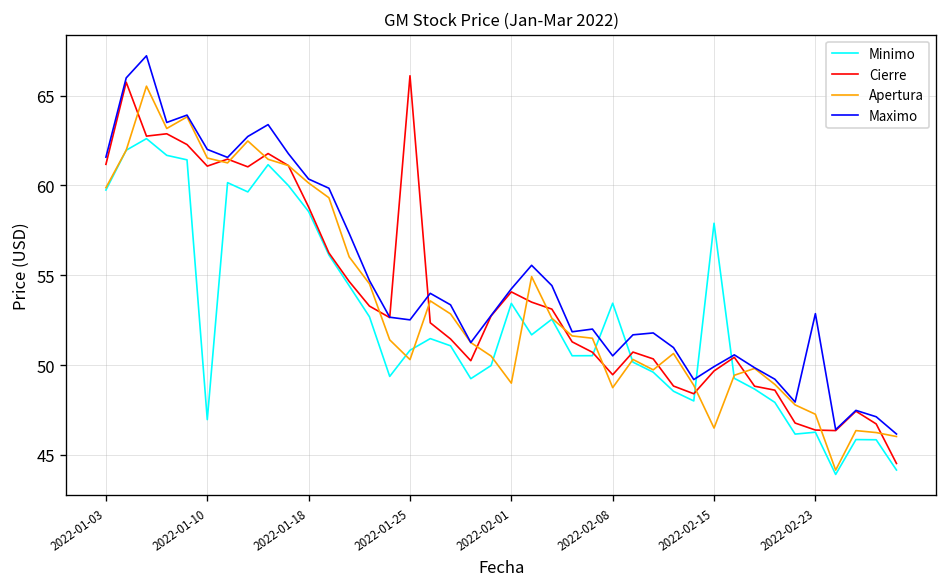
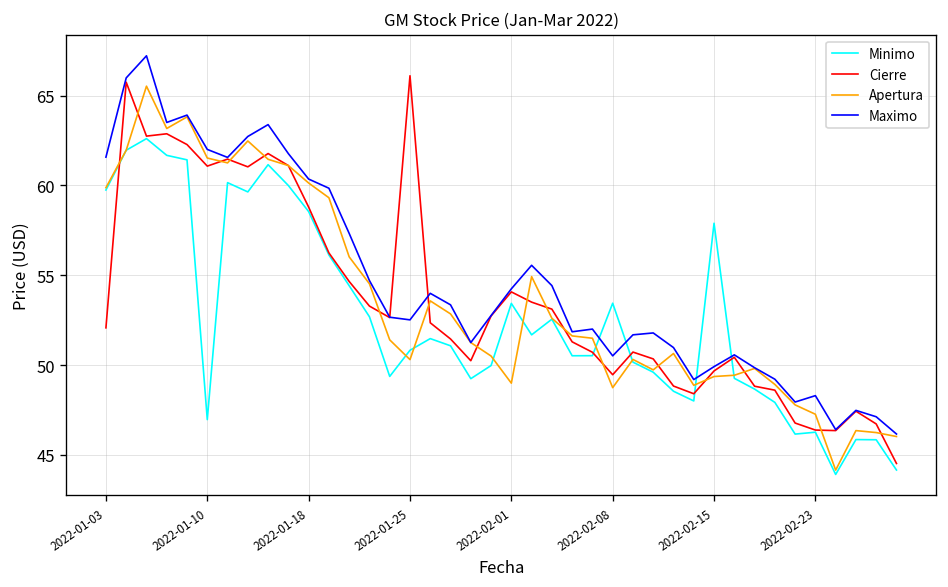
  {
    "Minimo": {
      "2022-01-10": 47.0,
      "2022-01-18": 58.5,
      "2022-01-25": 50.8,
      "2022-02-01": 53.4,
      "2022-02-08": 53.4,
      "2022-02-15": 57.9
    },
    "Cierre": {
-     "2022-01-03": 61.2,
+     "2022-01-03": 52.1,
      "2022-01-10": 61.1,
      "2022-01-18": 58.8,
      "2022-01-25": 66.1,
      "2022-02-01": 54.1,
      "2022-02-08": 49.5,
      "2022-02-15": 49.7
    },
    "Apertura": {
      "2022-01-10": 61.5,
      "2022-01-18": 60.1,
      "2022-01-25": 50.3,
      "2022-02-01": 49.0,
      "2022-02-08": 48.7,
-     "2022-02-15": 46.5,
+     "2022-02-15": 49.4,
      "2022-02-23": 47.3
    },
    "Maximo": {
      "2022-01-03": 61.6,
      "2022-01-10": 62.0,
      "2022-01-18": 60.4,
      "2022-01-25": 52.5,
      "2022-02-01": 54.2,
      "2022-02-08": 50.5,
      "2022-02-15": 49.9,
-     "2022-02-23": 52.9
+     "2022-02-23": 48.3
    }
  }
